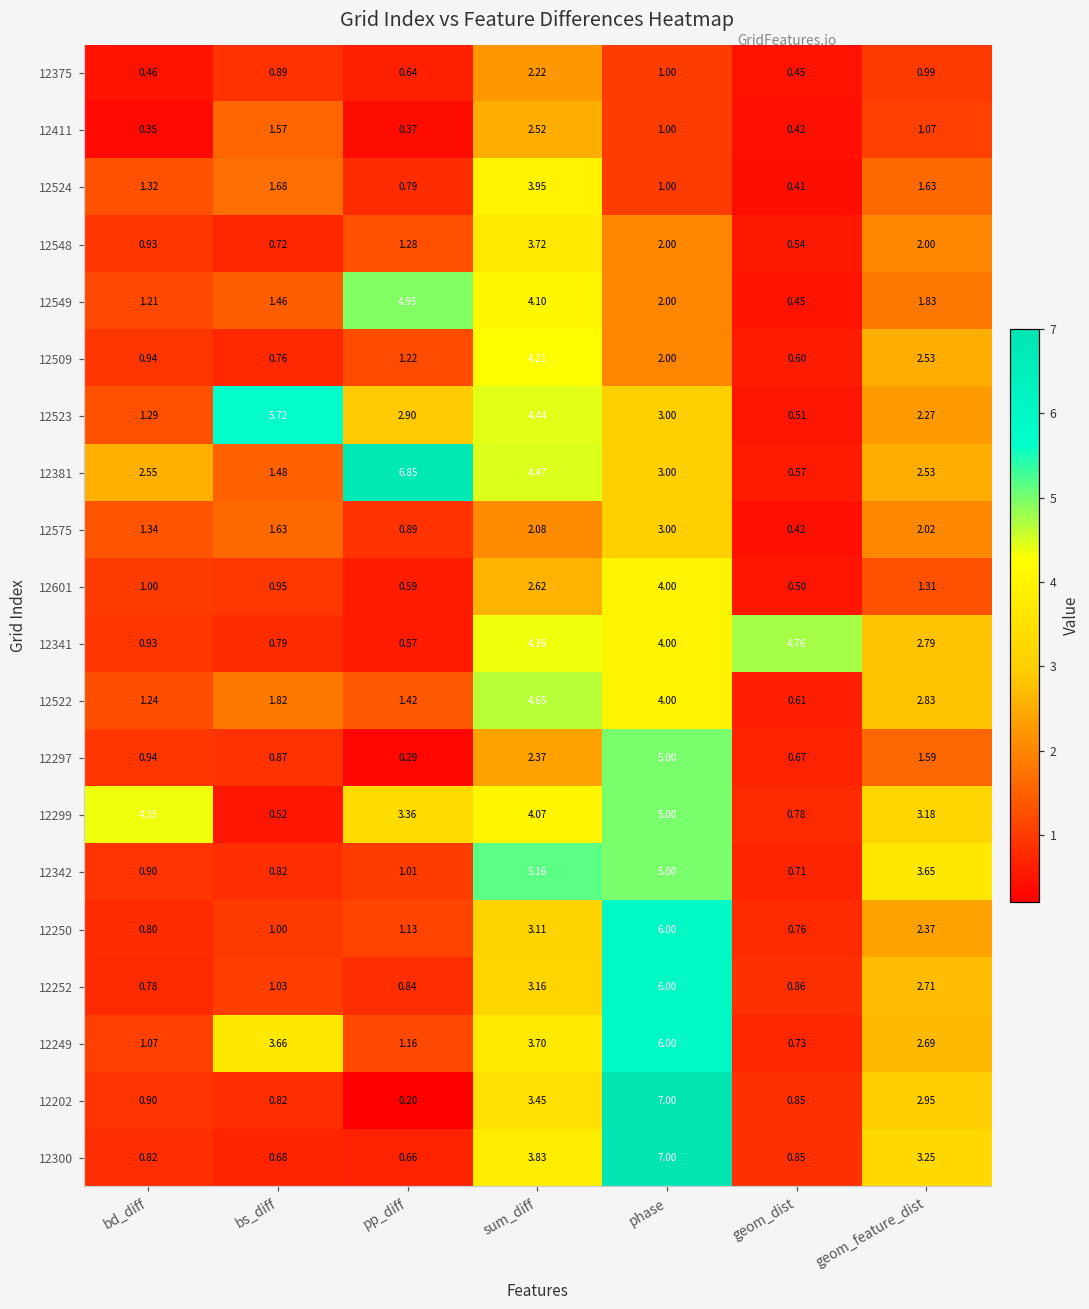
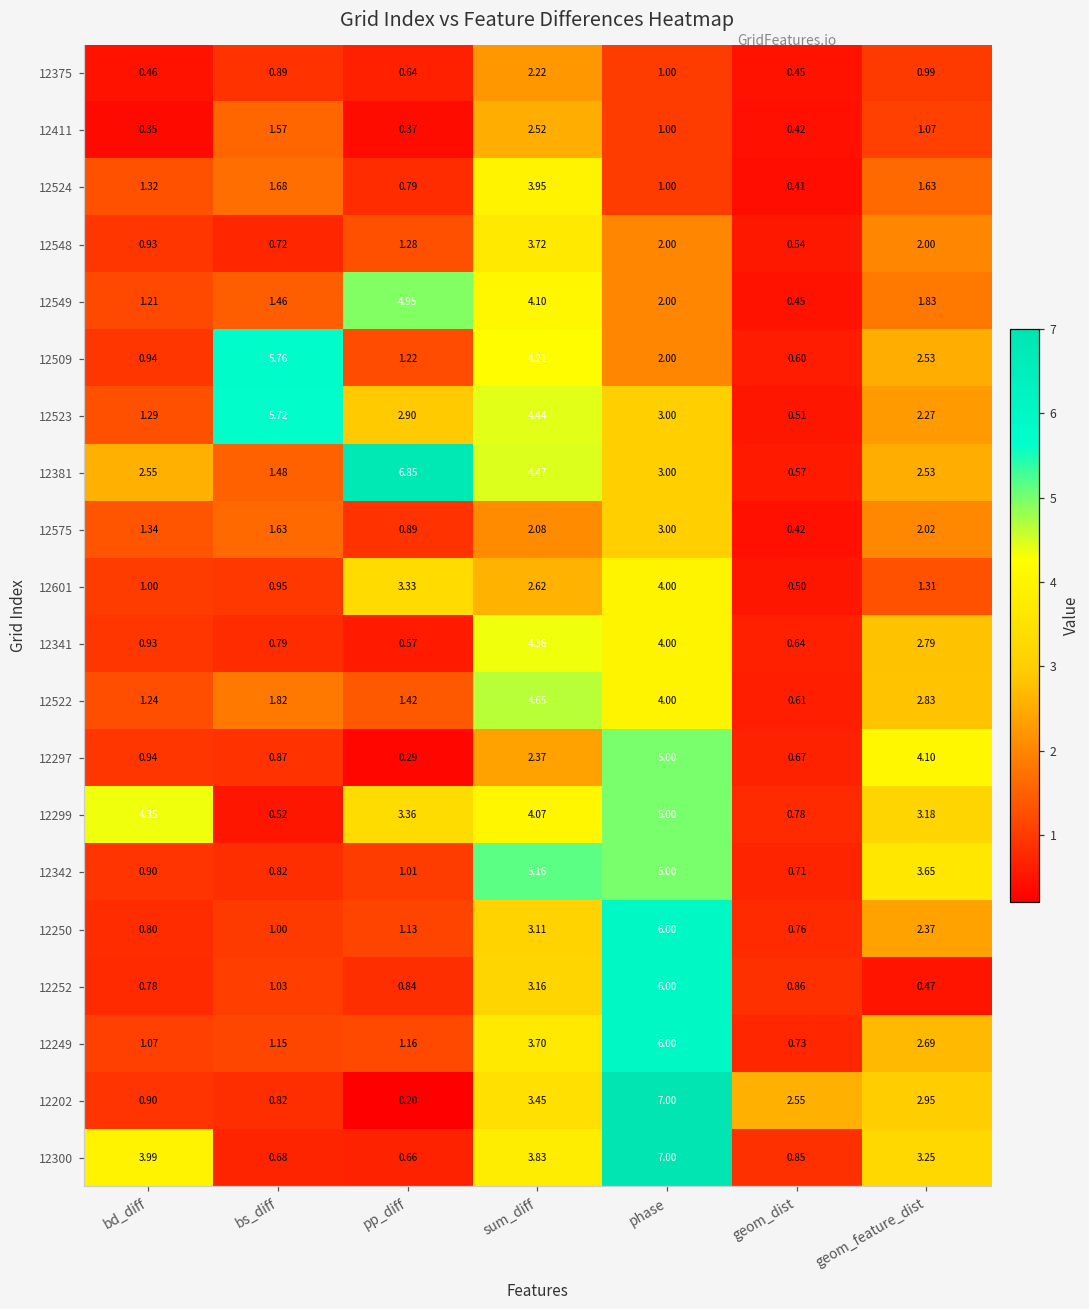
  {
    "12375": {
      "bd_diff": 0.46,
      "bs_diff": 0.89,
      "pp_diff": 0.64,
      "sum_diff": 2.22,
      "phase": 1.00,
      "geom_dist": 0.45,
      "geom_feature_dist": 0.99
    },
    "12411": {
      "bd_diff": 0.35,
      "bs_diff": 1.57,
      "pp_diff": 0.37,
      "sum_diff": 2.52,
      "phase": 1.00,
      "geom_dist": 0.42,
      "geom_feature_dist": 1.07
    },
    "12524": {
      "bd_diff": 1.32,
      "bs_diff": 1.68,
      "pp_diff": 0.79,
      "sum_diff": 3.95,
      "phase": 1.00,
      "geom_dist": 0.41,
      "geom_feature_dist": 1.63
    },
    "12548": {
      "bd_diff": 0.93,
      "bs_diff": 0.72,
      "pp_diff": 1.28,
      "sum_diff": 3.72,
      "phase": 2.00,
      "geom_dist": 0.54,
      "geom_feature_dist": 2.00
    },
    "12549": {
      "bd_diff": 1.21,
      "bs_diff": 1.46,
      "pp_diff": 4.95,
      "sum_diff": 4.10,
      "phase": 2.00,
      "geom_dist": 0.45,
      "geom_feature_dist": 1.83
    },
    "12509": {
      "bd_diff": 0.94,
-     "bs_diff": 0.76,
+     "bs_diff": 5.76,
      "pp_diff": 1.22,
      "sum_diff": 4.21,
      "phase": 2.00,
      "geom_dist": 0.60,
      "geom_feature_dist": 2.53
    },
    "12523": {
      "bd_diff": 1.29,
      "bs_diff": 5.72,
      "pp_diff": 2.90,
      "sum_diff": 4.44,
      "phase": 3.00,
      "geom_dist": 0.51,
      "geom_feature_dist": 2.27
    },
    "12381": {
      "bd_diff": 2.55,
      "bs_diff": 1.48,
      "pp_diff": 6.85,
      "sum_diff": 4.47,
      "phase": 3.00,
      "geom_dist": 0.57,
      "geom_feature_dist": 2.53
    },
    "12575": {
      "bd_diff": 1.34,
      "bs_diff": 1.63,
      "pp_diff": 0.89,
      "sum_diff": 2.08,
      "phase": 3.00,
      "geom_dist": 0.42,
      "geom_feature_dist": 2.02
    },
    "12601": {
      "bd_diff": 1.00,
      "bs_diff": 0.95,
-     "pp_diff": 0.59,
+     "pp_diff": 3.33,
      "sum_diff": 2.62,
      "phase": 4.00,
      "geom_dist": 0.50,
      "geom_feature_dist": 1.31
    },
    "12341": {
      "bd_diff": 0.93,
      "bs_diff": 0.79,
      "pp_diff": 0.57,
      "sum_diff": 4.36,
      "phase": 4.00,
-     "geom_dist": 4.76,
+     "geom_dist": 0.64,
      "geom_feature_dist": 2.79
    },
    "12522": {
      "bd_diff": 1.24,
      "bs_diff": 1.82,
      "pp_diff": 1.42,
      "sum_diff": 4.65,
      "phase": 4.00,
      "geom_dist": 0.61,
      "geom_feature_dist": 2.83
    },
    "12297": {
      "bd_diff": 0.94,
      "bs_diff": 0.87,
      "pp_diff": 0.29,
      "sum_diff": 2.37,
      "phase": 5.00,
      "geom_dist": 0.67,
-     "geom_feature_dist": 1.59
+     "geom_feature_dist": 4.10
    },
    "12299": {
      "bd_diff": 4.35,
      "bs_diff": 0.52,
      "pp_diff": 3.36,
      "sum_diff": 4.07,
      "phase": 5.00,
      "geom_dist": 0.78,
      "geom_feature_dist": 3.18
    },
    "12342": {
      "bd_diff": 0.90,
      "bs_diff": 0.82,
      "pp_diff": 1.01,
      "sum_diff": 5.16,
      "phase": 5.00,
      "geom_dist": 0.71,
      "geom_feature_dist": 3.65
    },
    "12250": {
      "bd_diff": 0.80,
      "bs_diff": 1.00,
      "pp_diff": 1.13,
      "sum_diff": 3.11,
      "phase": 6.00,
      "geom_dist": 0.76,
      "geom_feature_dist": 2.37
    },
    "12252": {
      "bd_diff": 0.78,
      "bs_diff": 1.03,
      "pp_diff": 0.84,
      "sum_diff": 3.16,
      "phase": 6.00,
      "geom_dist": 0.86,
-     "geom_feature_dist": 2.71
+     "geom_feature_dist": 0.47
    },
    "12249": {
      "bd_diff": 1.07,
-     "bs_diff": 3.66,
+     "bs_diff": 1.15,
      "pp_diff": 1.16,
      "sum_diff": 3.70,
      "phase": 6.00,
      "geom_dist": 0.73,
      "geom_feature_dist": 2.69
    },
    "12202": {
      "bd_diff": 0.90,
      "bs_diff": 0.82,
      "pp_diff": 0.20,
      "sum_diff": 3.45,
      "phase": 7.00,
-     "geom_dist": 0.85,
+     "geom_dist": 2.55,
      "geom_feature_dist": 2.95
    },
    "12300": {
-     "bd_diff": 0.82,
+     "bd_diff": 3.99,
      "bs_diff": 0.68,
      "pp_diff": 0.66,
      "sum_diff": 3.83,
      "phase": 7.00,
      "geom_dist": 0.85,
      "geom_feature_dist": 3.25
    }
  }
